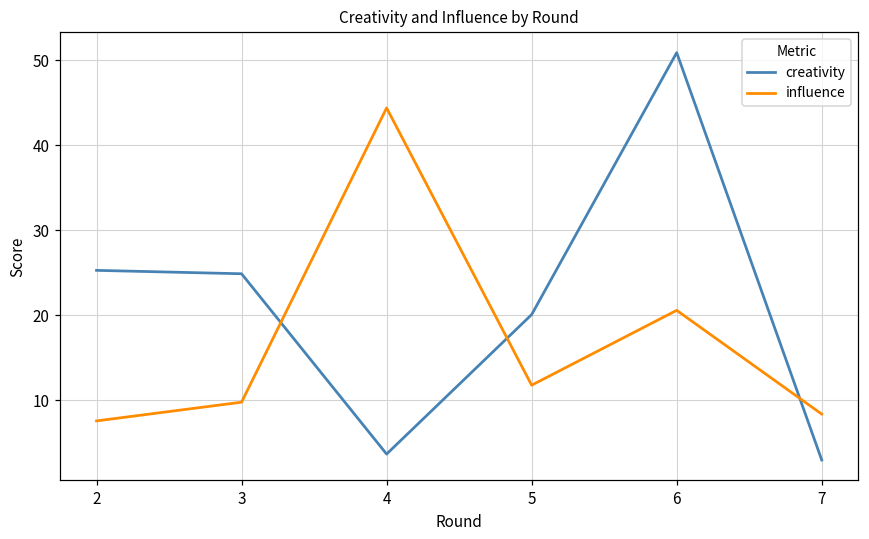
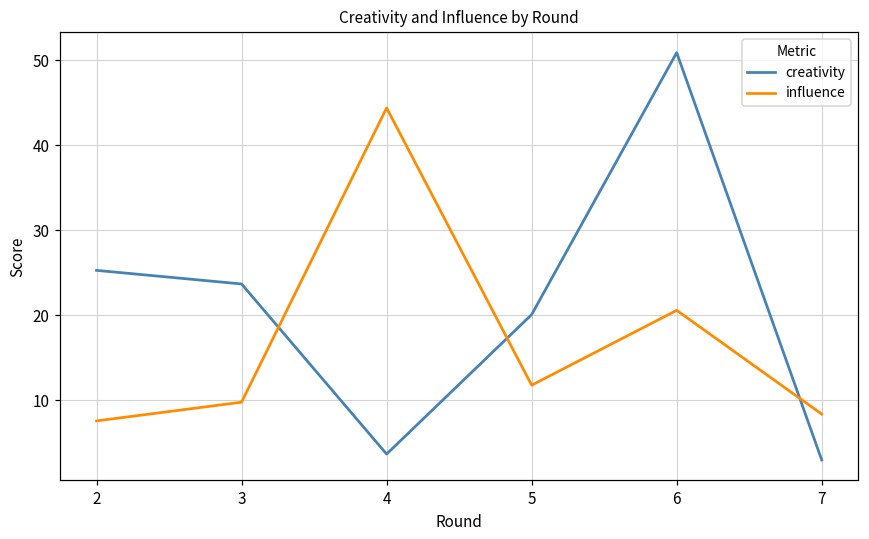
  {
    "creativity": {
      "2": 25,
-     "3": 25,
+     "3": 24,
      "4": 4,
      "5": 20,
      "6": 51,
      "7": 3
    },
    "influence": {
      "2": 8,
      "3": 10,
      "4": 44,
      "5": 12,
      "6": 21,
      "7": 8
    }
  }
